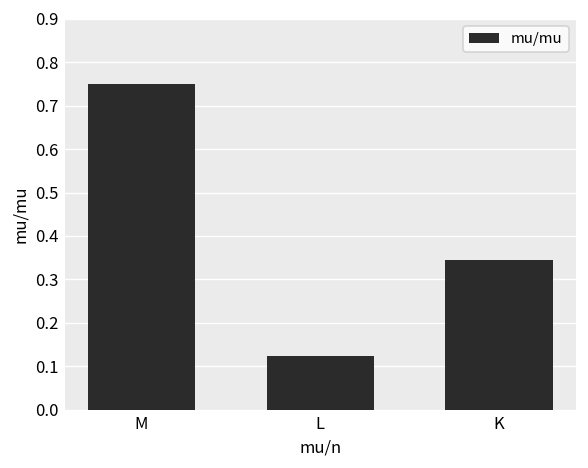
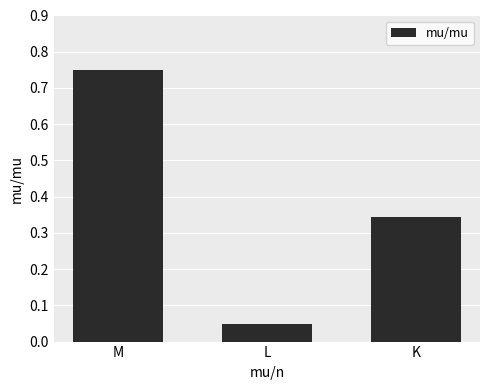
  {
    "M": 0.75,
-   "L": 0.13,
+   "L": 0.05,
    "K": 0.35
  }
